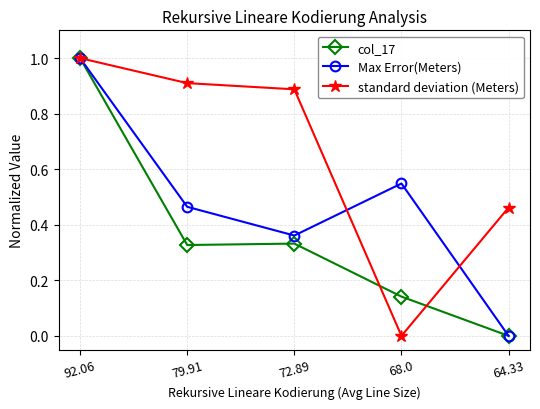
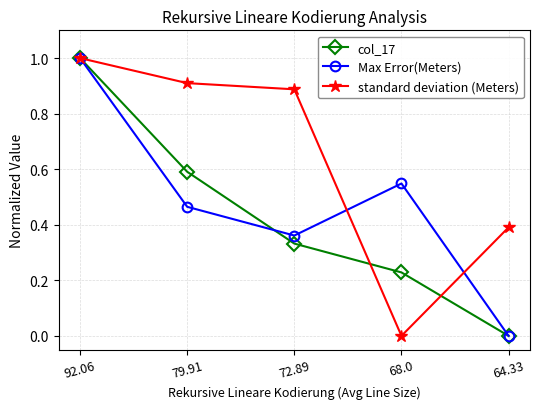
  {
    "col_17": {
-     "79.91": 0.33,
+     "79.91": 0.59,
      "72.89": 0.33,
-     "68.0": 0.14
+     "68.0": 0.23
    },
    "Max Error(Meters)": {
      "79.91": 0.46,
      "72.89": 0.36,
      "68.0": 0.55
    },
    "standard deviation (Meters)": {
      "79.91": 0.91,
      "72.89": 0.89,
      "68.0": 0.00,
-     "64.33": 0.46
+     "64.33": 0.39
    }
  }
